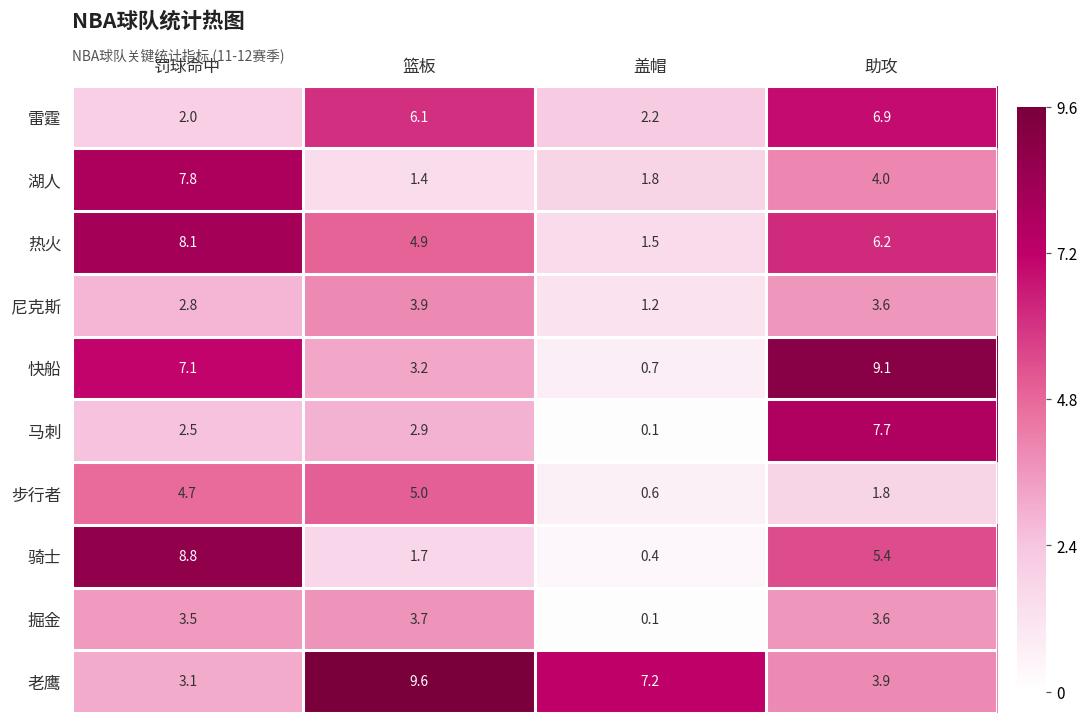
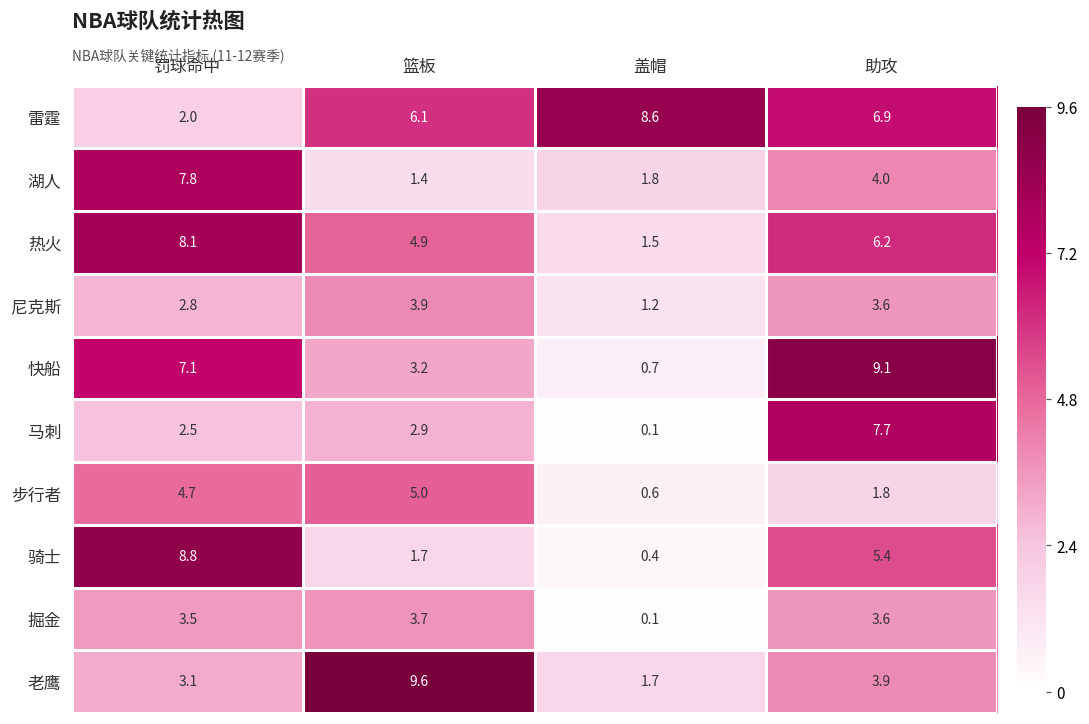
  {
    "雷霆": {
      "罚球命中": 2.0,
      "篮板": 6.1,
-     "盖帽": 2.2,
+     "盖帽": 8.6,
      "助攻": 6.9
    },
    "湖人": {
      "罚球命中": 7.8,
      "篮板": 1.4,
      "盖帽": 1.8,
      "助攻": 4.0
    },
    "热火": {
      "罚球命中": 8.1,
      "篮板": 4.9,
      "盖帽": 1.5,
      "助攻": 6.2
    },
    "尼克斯": {
      "罚球命中": 2.8,
      "篮板": 3.9,
      "盖帽": 1.2,
      "助攻": 3.6
    },
    "快船": {
      "罚球命中": 7.1,
      "篮板": 3.2,
      "盖帽": 0.7,
      "助攻": 9.1
    },
    "马刺": {
      "罚球命中": 2.5,
      "篮板": 2.9,
      "盖帽": 0.1,
      "助攻": 7.7
    },
    "步行者": {
      "罚球命中": 4.7,
      "篮板": 5.0,
      "盖帽": 0.6,
      "助攻": 1.8
    },
    "骑士": {
      "罚球命中": 8.8,
      "篮板": 1.7,
      "盖帽": 0.4,
      "助攻": 5.4
    },
    "掘金": {
      "罚球命中": 3.5,
      "篮板": 3.7,
      "盖帽": 0.1,
      "助攻": 3.6
    },
    "老鹰": {
      "罚球命中": 3.1,
      "篮板": 9.6,
-     "盖帽": 7.2,
+     "盖帽": 1.7,
      "助攻": 3.9
    }
  }
